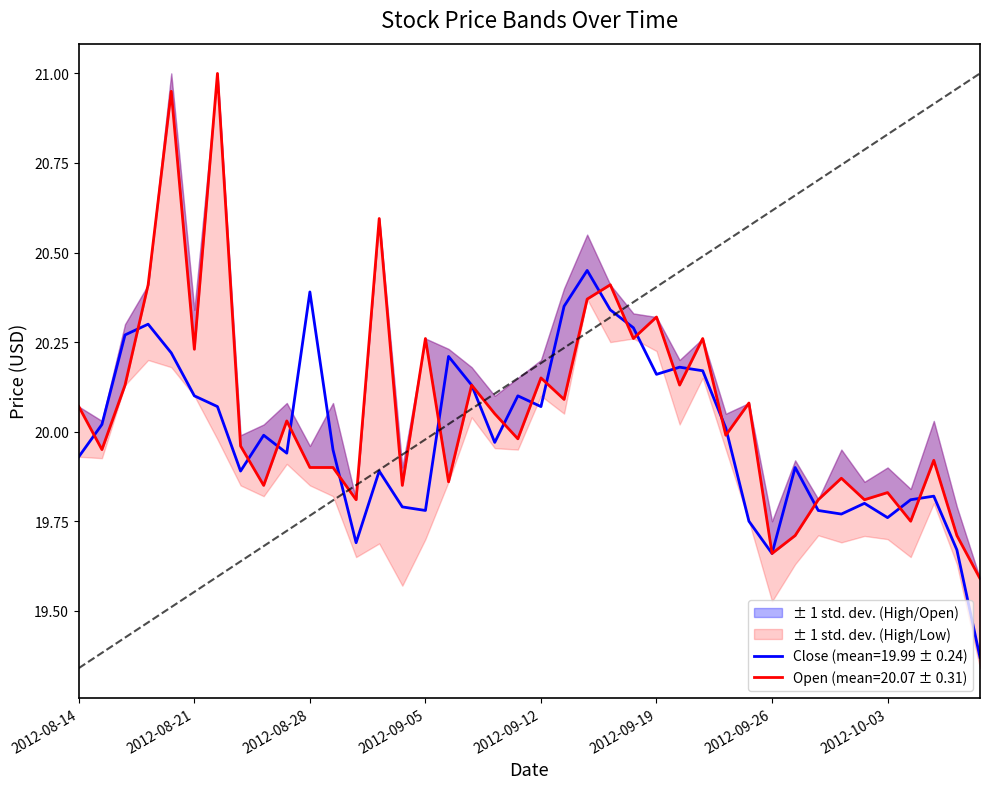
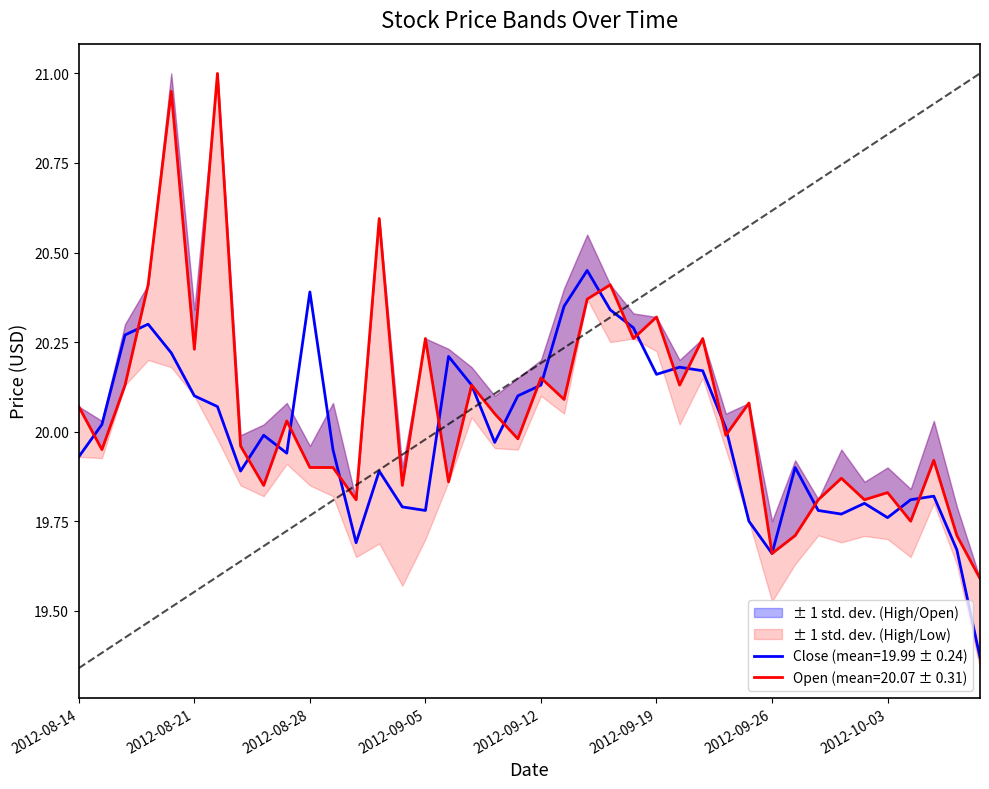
  {
    "Close (mean=19.99 ± 0.24)": {
      "2012-08-14": 19.93,
      "2012-08-21": 20.10,
      "2012-08-28": 20.39,
      "2012-09-05": 19.78,
-     "2012-09-12": 20.07,
+     "2012-09-12": 20.13,
      "2012-09-19": 20.16,
      "2012-10-03": 19.76
    }
  }
